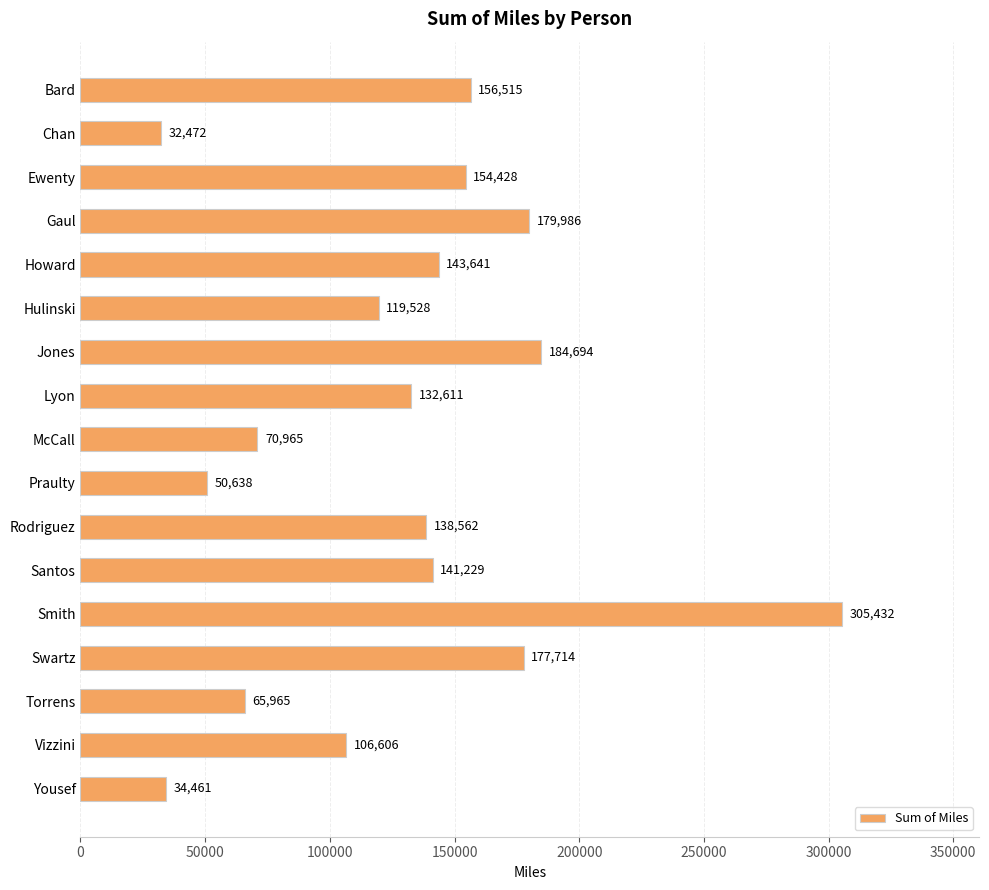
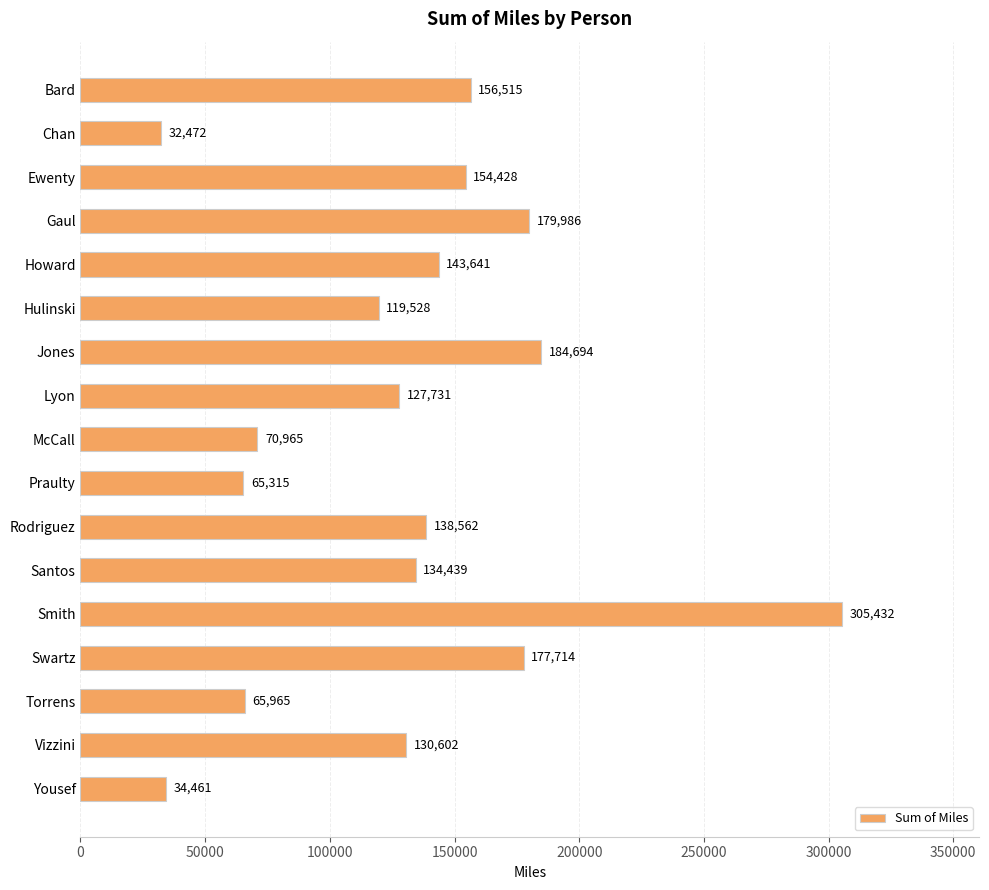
  {
    "Bard": "156,515",
    "Chan": "32,472",
    "Ewenty": "154,428",
    "Gaul": "179,986",
    "Howard": "143,641",
    "Hulinski": "119,528",
    "Jones": "184,694",
-   "Lyon": "132,611",
+   "Lyon": "127,731",
    "McCall": "70,965",
-   "Praulty": "50,638",
+   "Praulty": "65,315",
    "Rodriguez": "138,562",
-   "Santos": "141,229",
+   "Santos": "134,439",
    "Smith": "305,432",
    "Swartz": "177,714",
    "Torrens": "65,965",
-   "Vizzini": "106,606",
+   "Vizzini": "130,602",
    "Yousef": "34,461"
  }
